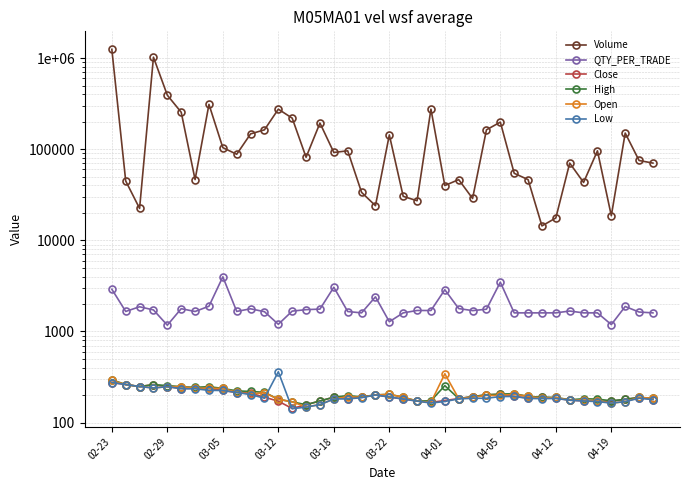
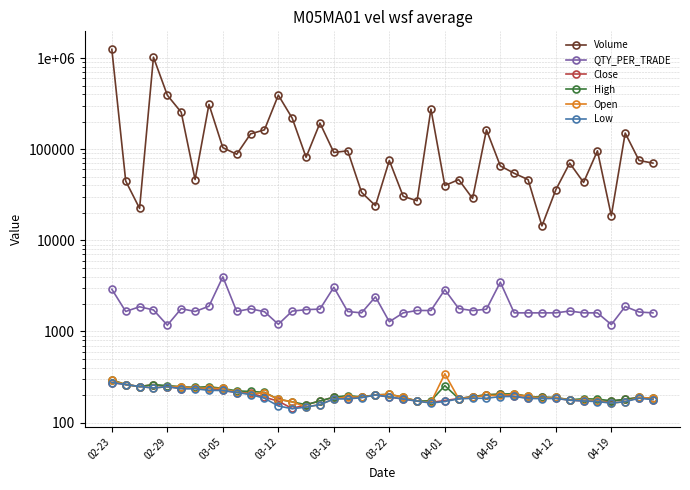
  {
    "Volume": {
      "02-23": 1200000,
      "02-29": 390000,
      "03-05": 100000,
-     "03-12": 270000,
+     "03-12": 390000,
      "03-18": 90000,
-     "03-22": 140000,
+     "03-22": 80000,
      "04-01": 40000,
-     "04-05": 200000,
-     "04-12": 18000,
+     "04-05": 70000,
+     "04-12": 36000,
      "04-19": 19000
    },
    "QTY_PER_TRADE": {
      "02-23": 2900,
      "02-29": 1200,
      "03-05": 4000,
      "03-12": 1200,
      "03-18": 3100,
      "03-22": 1300,
      "04-01": 2900,
      "04-05": 3500,
      "04-12": 1600,
      "04-19": 1200
    },
    "High": {
      "04-01": 250
    },
    "Open": {
      "04-01": 340
    },
    "Low": {
-     "03-12": 360
+     "03-12": 150
    }
  }
